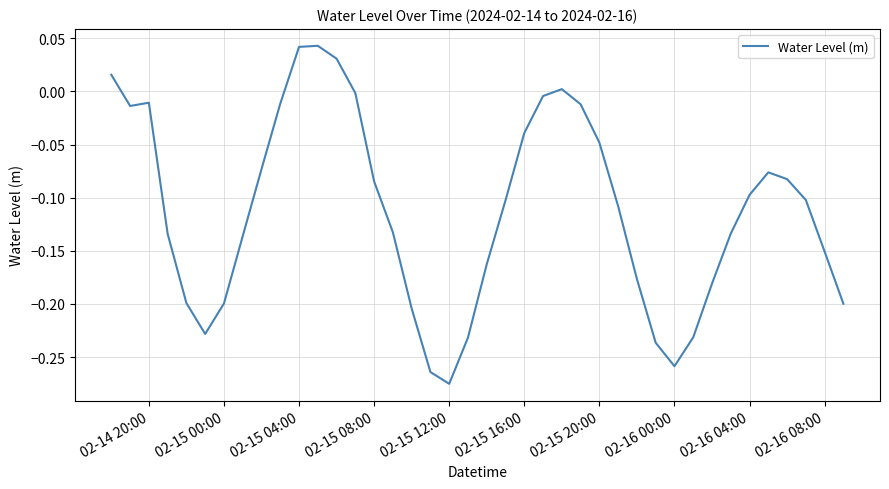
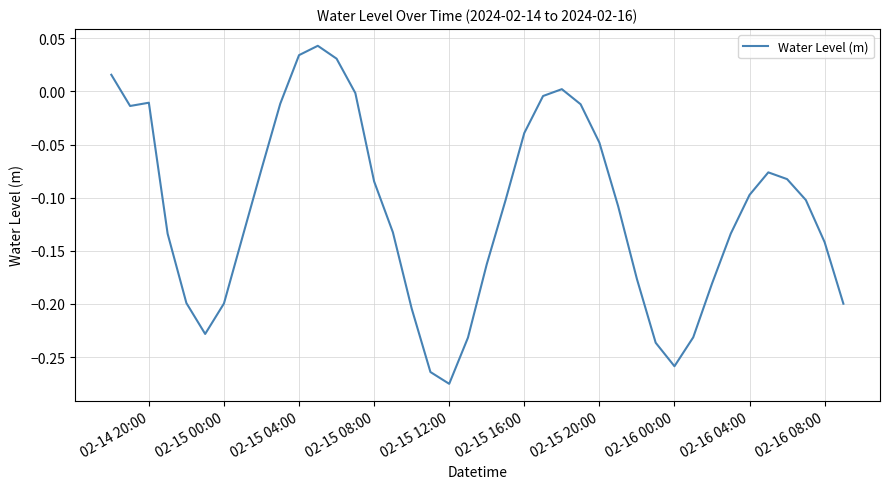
  {
    "02-14 20:00": -0.011,
    "02-15 00:00": -0.200,
-   "02-15 04:00": 0.042,
+   "02-15 04:00": 0.034,
    "02-15 08:00": -0.085,
    "02-15 12:00": -0.275,
    "02-15 16:00": -0.039,
    "02-15 20:00": -0.048,
    "02-16 00:00": -0.259,
    "02-16 04:00": -0.097,
-   "02-16 08:00": -0.151
+   "02-16 08:00": -0.142
  }
